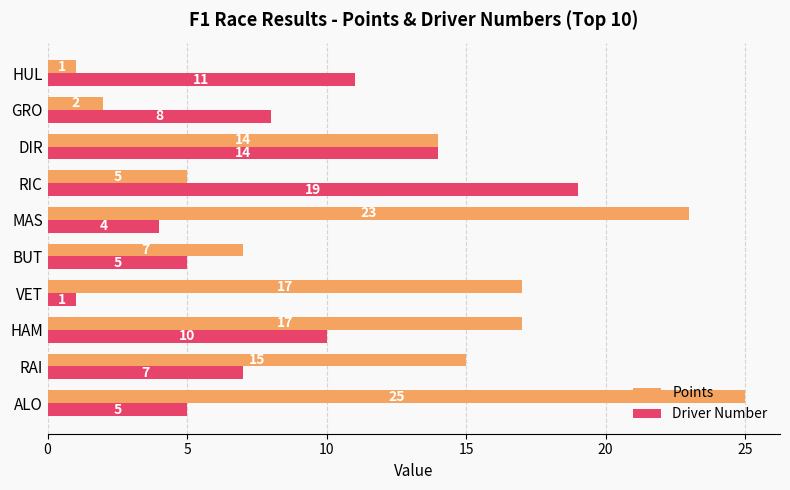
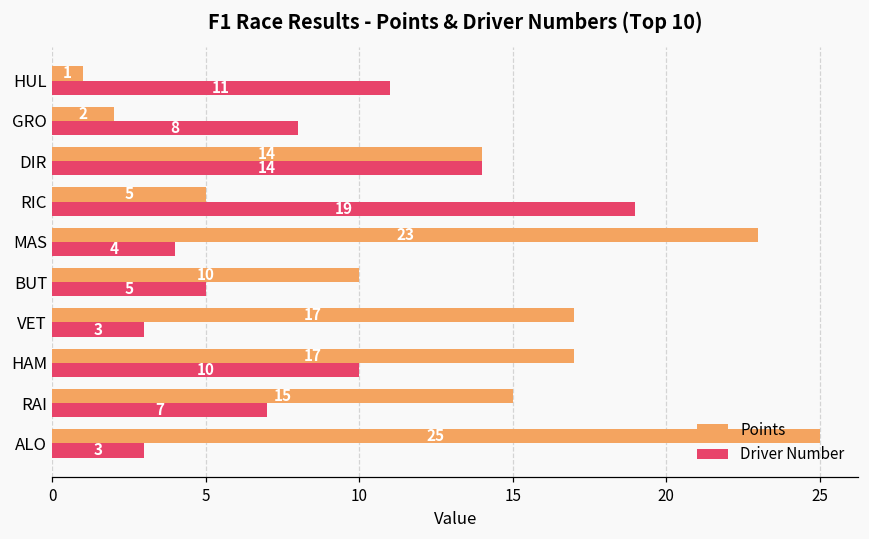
  {
    "Points": {
      "HUL": 1,
      "GRO": 2,
      "DIR": 14,
      "RIC": 5,
      "MAS": 23,
-     "BUT": 7,
+     "BUT": 10,
      "VET": 17,
      "HAM": 17,
      "RAI": 15,
      "ALO": 25
    },
    "Driver Number": {
      "HUL": 11,
      "GRO": 8,
      "DIR": 14,
      "RIC": 19,
      "MAS": 4,
      "BUT": 5,
-     "VET": 1,
+     "VET": 3,
      "HAM": 10,
      "RAI": 7,
-     "ALO": 5
+     "ALO": 3
    }
  }
